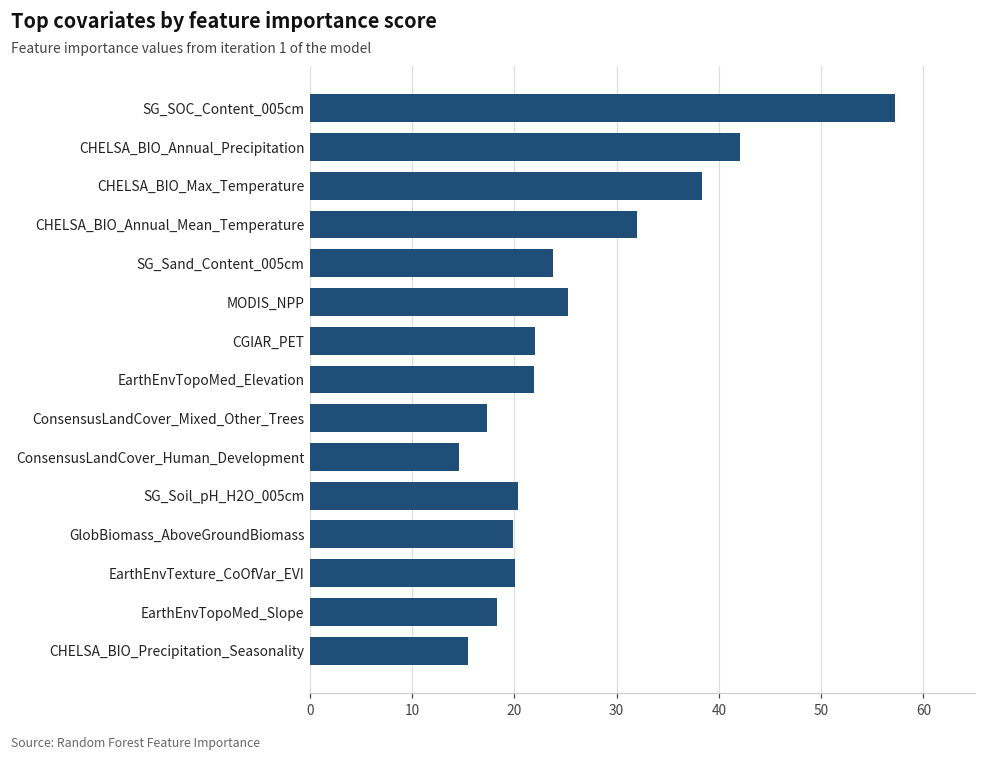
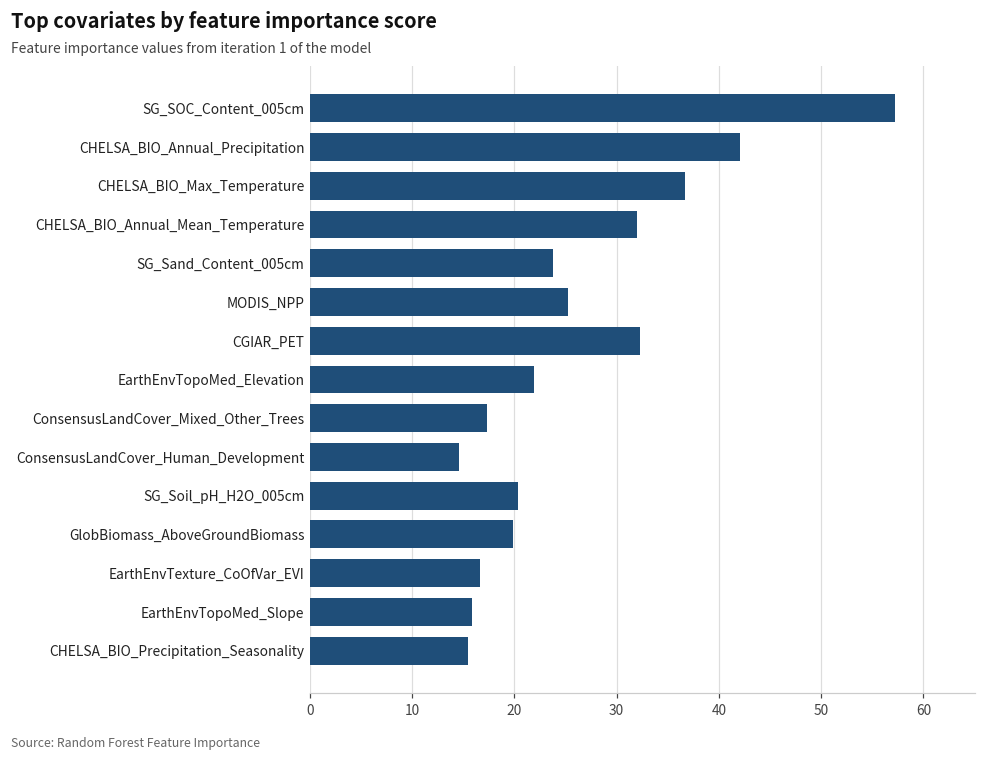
  {
    "SG_SOC_Content_005cm": 57,
    "CHELSA_BIO_Annual_Precipitation": 42,
-   "CHELSA_BIO_Max_Temperature": 38,
+   "CHELSA_BIO_Max_Temperature": 37,
    "CHELSA_BIO_Annual_Mean_Temperature": 32,
    "SG_Sand_Content_005cm": 24,
    "MODIS_NPP": 25,
-   "CGIAR_PET": 22,
+   "CGIAR_PET": 32,
    "EarthEnvTopoMed_Elevation": 22,
    "ConsensusLandCover_Mixed_Other_Trees": 17,
    "ConsensusLandCover_Human_Development": 15,
    "SG_Soil_pH_H2O_005cm": 20,
    "GlobBiomass_AboveGroundBiomass": 20,
-   "EarthEnvTexture_CoOfVar_EVI": 20,
-   "EarthEnvTopoMed_Slope": 18,
+   "EarthEnvTexture_CoOfVar_EVI": 17,
+   "EarthEnvTopoMed_Slope": 16,
    "CHELSA_BIO_Precipitation_Seasonality": 16
  }
